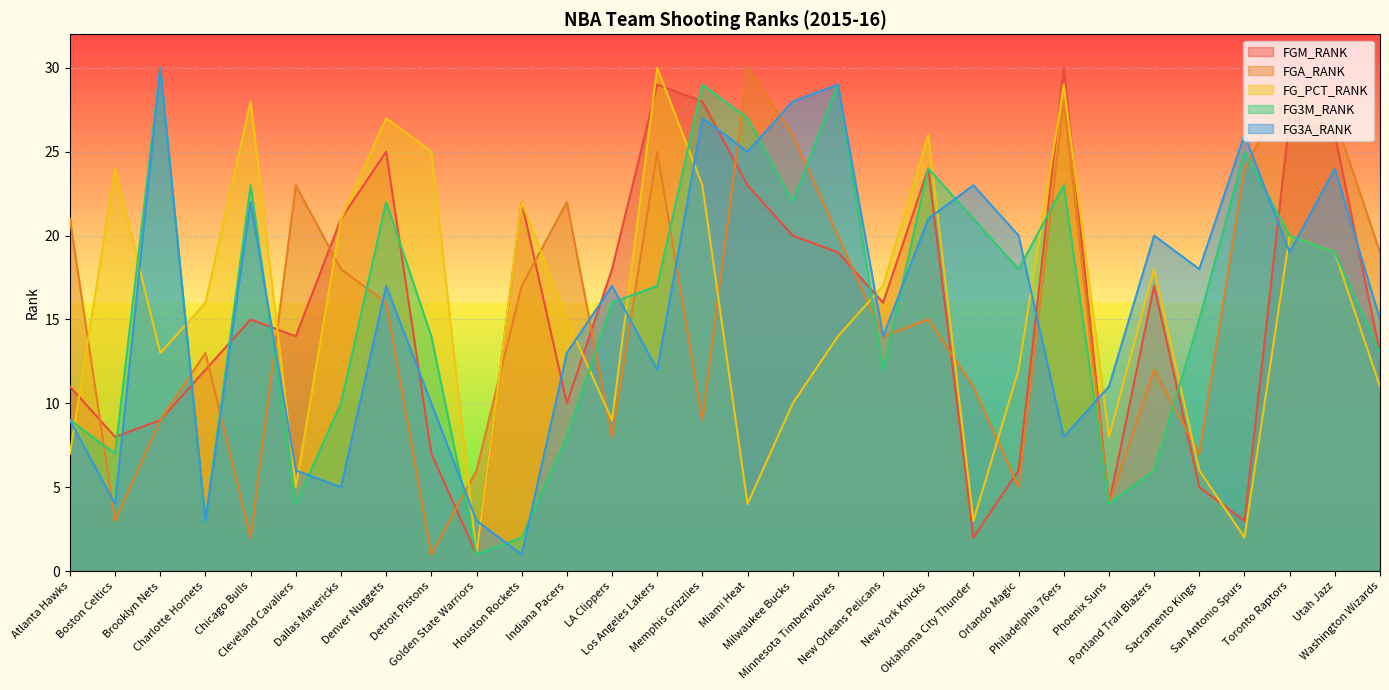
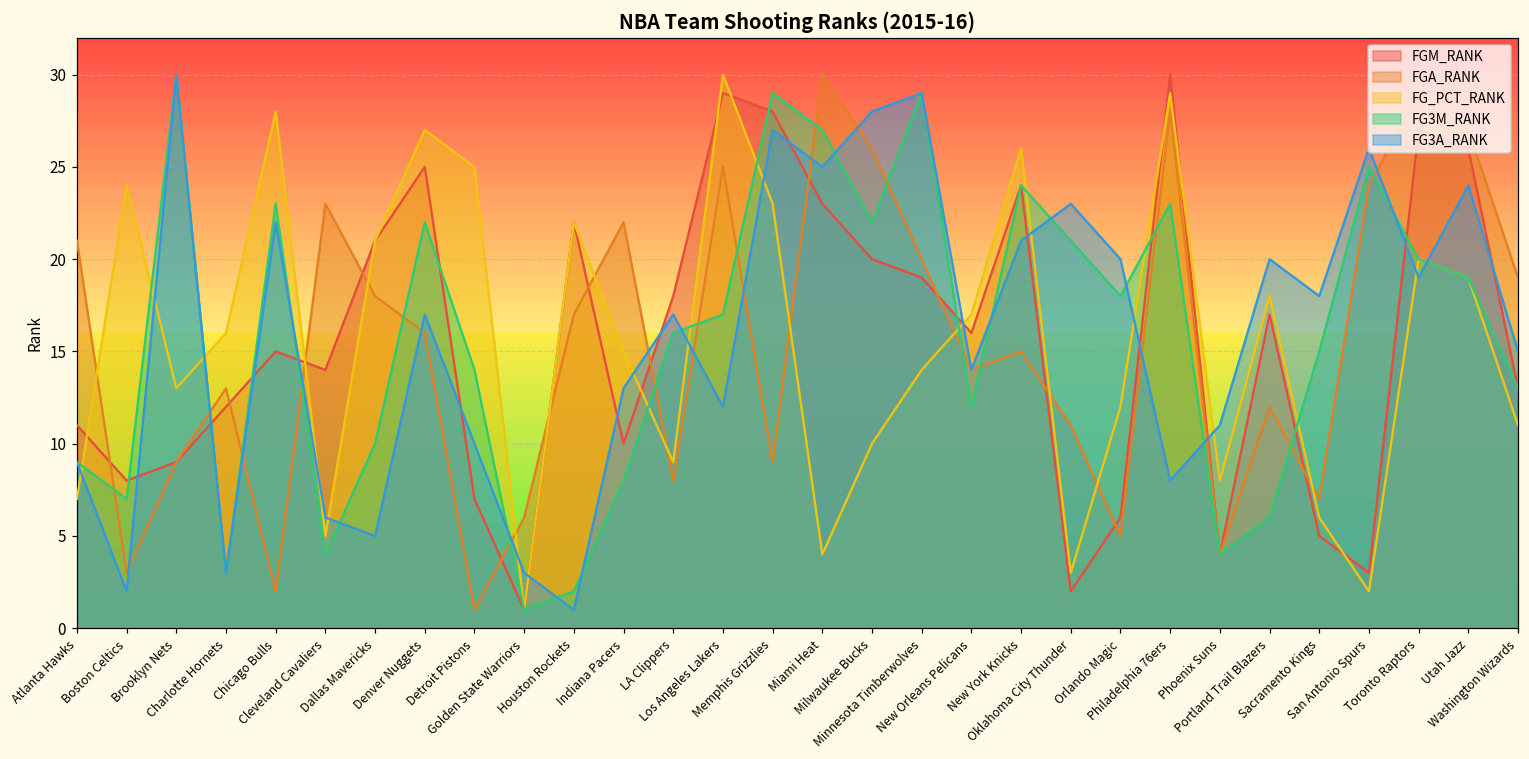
  {
    "FG3M_RANK": {
      "Boston Celtics": 7,
      "Chicago Bulls": 23,
      "Cleveland Cavaliers": 4,
      "Dallas Mavericks": 10,
      "Denver Nuggets": 22,
      "Detroit Pistons": 14,
      "Houston Rockets": 2,
      "Indiana Pacers": 8,
      "LA Clippers": 16,
      "Los Angeles Lakers": 17,
      "Memphis Grizzlies": 29,
      "Miami Heat": 27,
      "Milwaukee Bucks": 22,
      "New Orleans Pelicans": 12,
      "Oklahoma City Thunder": 21,
      "Orlando Magic": 18,
      "Philadelphia 76ers": 23,
      "Portland Trail Blazers": 6,
      "Sacramento Kings": 15,
      "San Antonio Spurs": 25
    },
    "FG3A_RANK": {
-     "Boston Celtics": 4,
+     "Boston Celtics": 2,
      "Chicago Bulls": 22,
      "Cleveland Cavaliers": 6,
      "Dallas Mavericks": 5,
      "Denver Nuggets": 17,
      "Detroit Pistons": 10,
      "Golden State Warriors": 3,
      "Houston Rockets": 1,
      "Indiana Pacers": 13,
      "LA Clippers": 17,
      "Los Angeles Lakers": 12,
      "Memphis Grizzlies": 27,
      "Miami Heat": 25,
      "Milwaukee Bucks": 28,
      "New York Knicks": 21,
      "Oklahoma City Thunder": 23,
      "Orlando Magic": 20,
      "Philadelphia 76ers": 8,
      "Phoenix Suns": 11,
      "Portland Trail Blazers": 20,
      "Sacramento Kings": 18,
      "Toronto Raptors": 19,
      "Utah Jazz": 24,
      "Washington Wizards": 15
    }
  }
